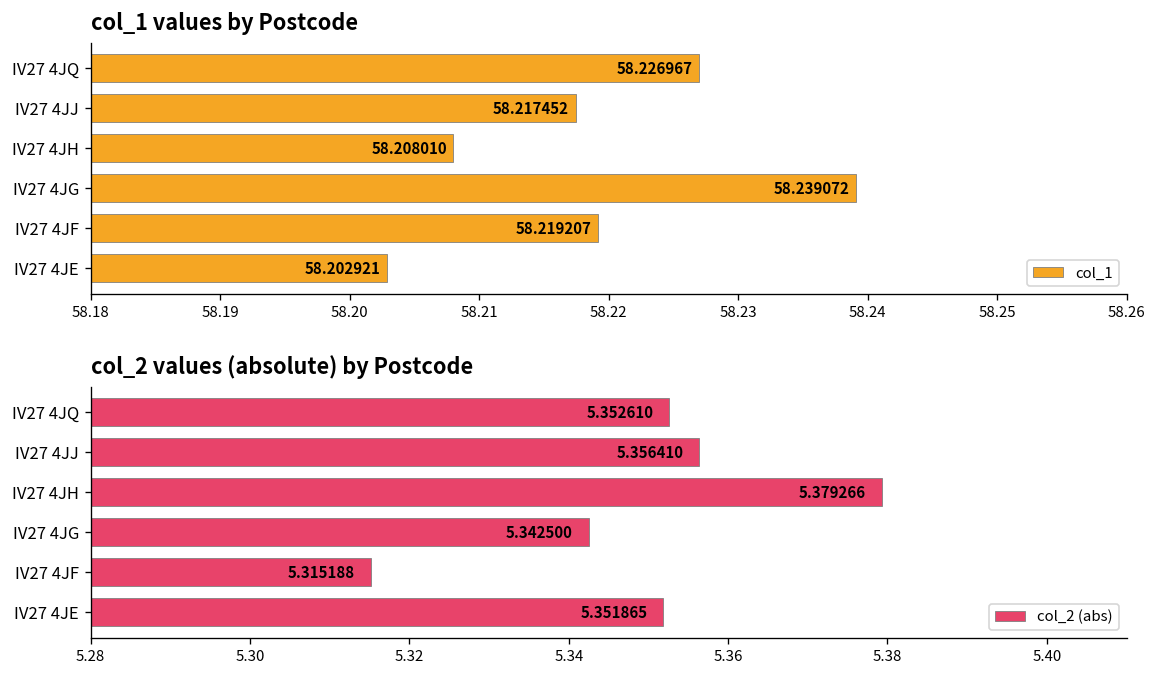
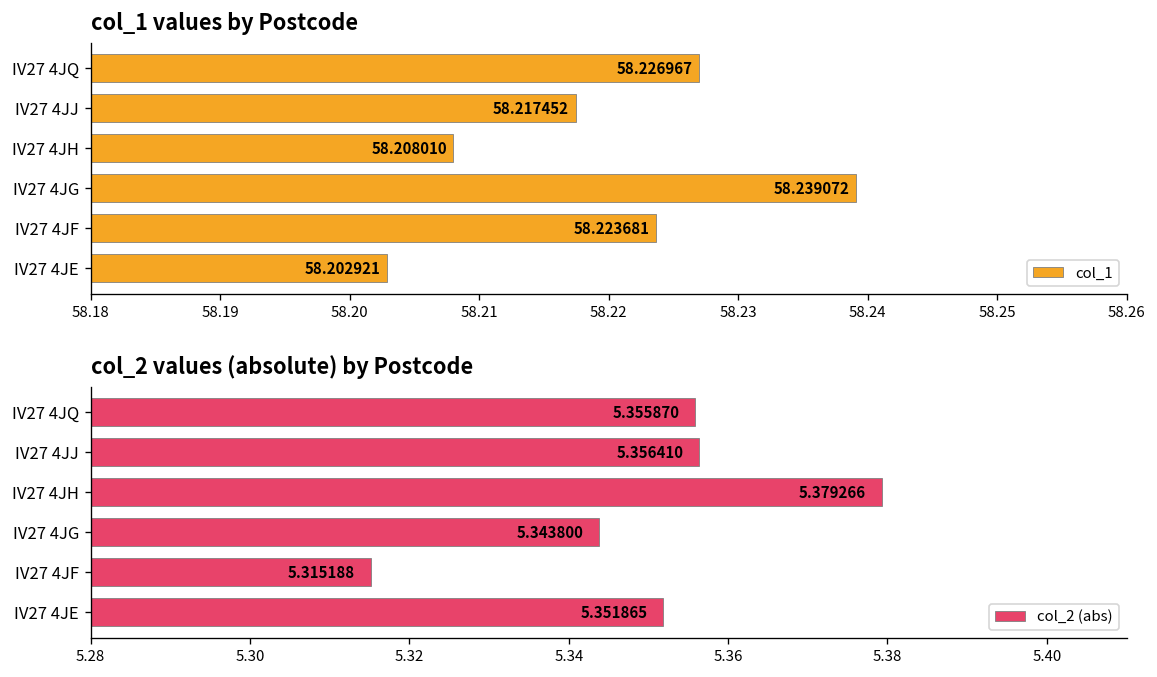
  {
    "col_1 values by Postcode": {
      "IV27 4JQ": 58.226967,
      "IV27 4JJ": 58.217452,
      "IV27 4JH": 58.208010,
      "IV27 4JG": 58.239072,
-     "IV27 4JF": 58.219207,
+     "IV27 4JF": 58.223681,
      "IV27 4JE": 58.202921
    },
    "col_2 values (absolute) by Postcode": {
-     "IV27 4JQ": 5.352610,
+     "IV27 4JQ": 5.355870,
      "IV27 4JJ": 5.356410,
      "IV27 4JH": 5.379266,
-     "IV27 4JG": 5.342500,
+     "IV27 4JG": 5.343800,
      "IV27 4JF": 5.315188,
      "IV27 4JE": 5.351865
    }
  }
